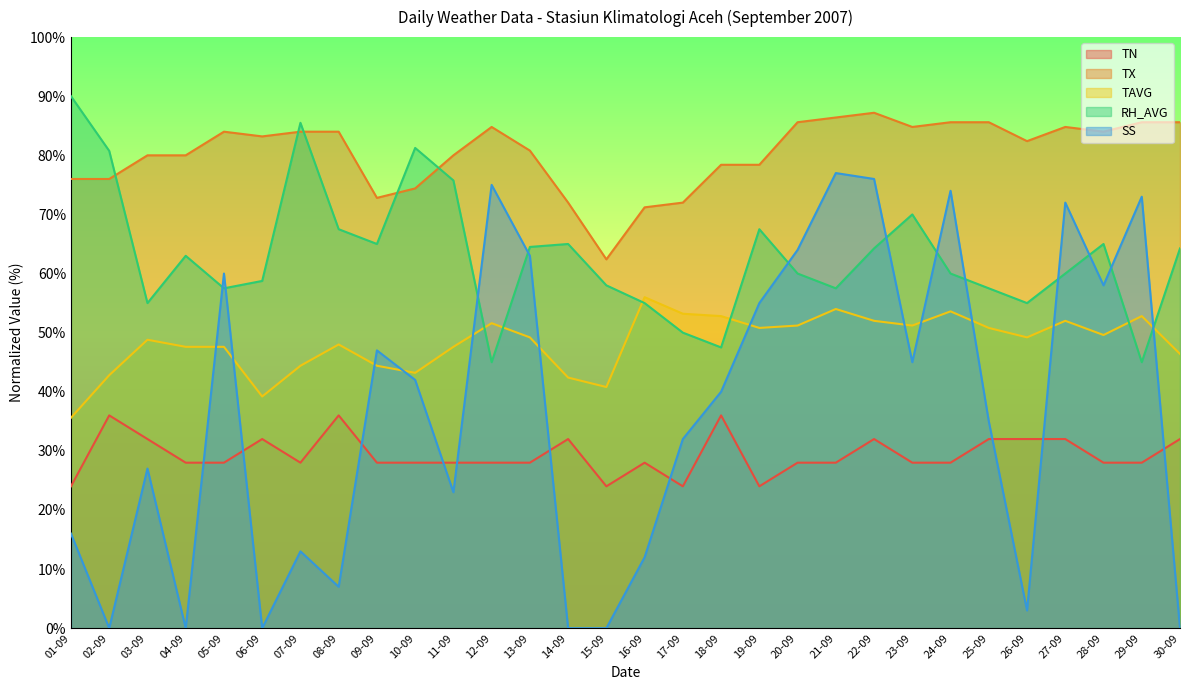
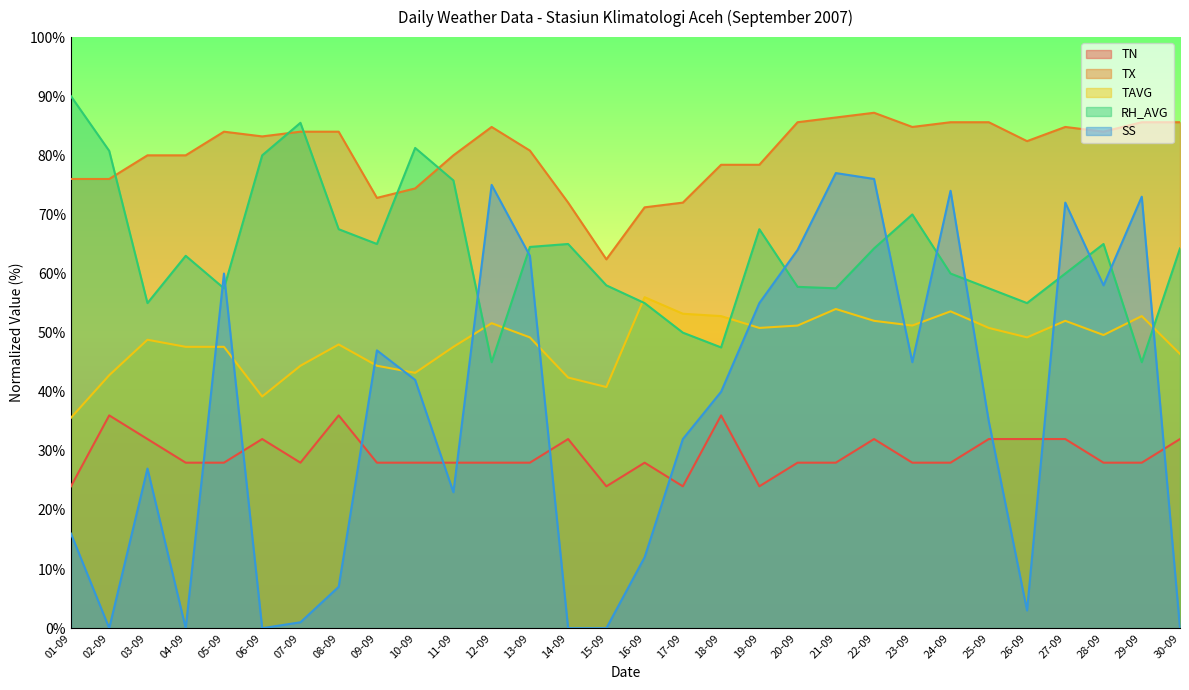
  {
    "RH_AVG": {
      "01-09": "90%",
      "02-09": "81%",
      "03-09": "55%",
      "04-09": "63%",
      "05-09": "57%",
-     "06-09": "59%",
+     "06-09": "80%",
      "07-09": "86%",
      "08-09": "68%",
      "09-09": "65%",
      "10-09": "81%",
      "11-09": "76%",
      "12-09": "45%",
      "13-09": "64%",
      "14-09": "65%",
      "15-09": "58%",
      "16-09": "55%",
      "17-09": "50%",
      "18-09": "48%",
      "19-09": "68%",
-     "20-09": "60%",
+     "20-09": "58%",
      "21-09": "57%",
      "22-09": "64%",
      "23-09": "70%",
      "24-09": "60%",
      "25-09": "57%",
      "26-09": "55%",
      "27-09": "60%",
      "28-09": "65%",
      "29-09": "45%",
      "30-09": "64%"
    },
    "SS": {
      "01-09": "16%",
      "02-09": "0%",
      "03-09": "27%",
      "04-09": "0%",
      "05-09": "60%",
      "06-09": "0%",
-     "07-09": "13%",
+     "07-09": "1%",
      "08-09": "7%",
      "09-09": "47%",
      "10-09": "42%",
      "11-09": "23%",
      "12-09": "75%",
      "13-09": "63%",
      "14-09": "0%",
      "15-09": "0%",
      "16-09": "12%",
      "17-09": "32%",
      "18-09": "40%",
      "19-09": "55%",
      "20-09": "64%",
      "21-09": "77%",
      "22-09": "76%",
      "23-09": "45%",
      "24-09": "74%",
      "25-09": "35%",
      "26-09": "3%",
      "27-09": "72%",
      "28-09": "58%",
      "29-09": "73%",
      "30-09": "0%"
    }
  }
